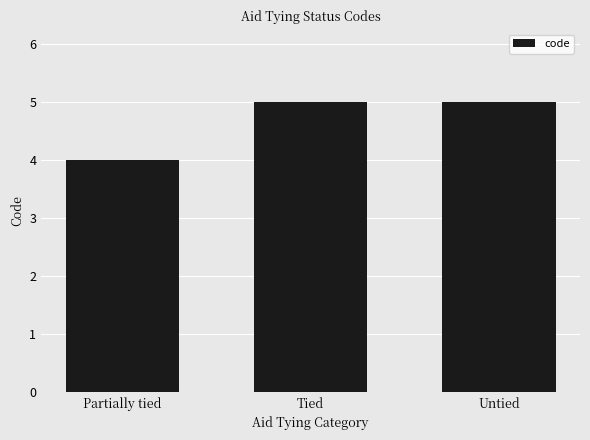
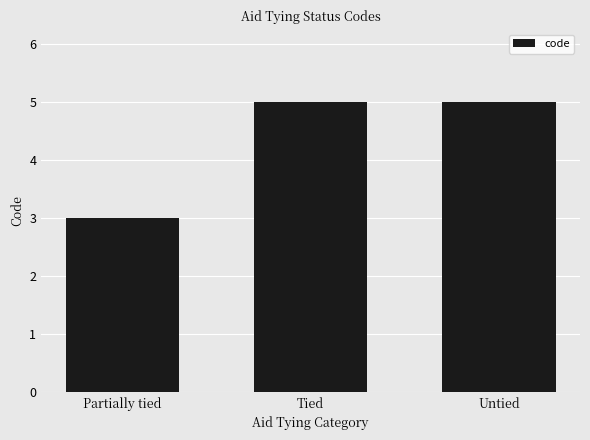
  {
-   "Partially tied": 4,
+   "Partially tied": 3,
    "Tied": 5,
    "Untied": 5
  }
